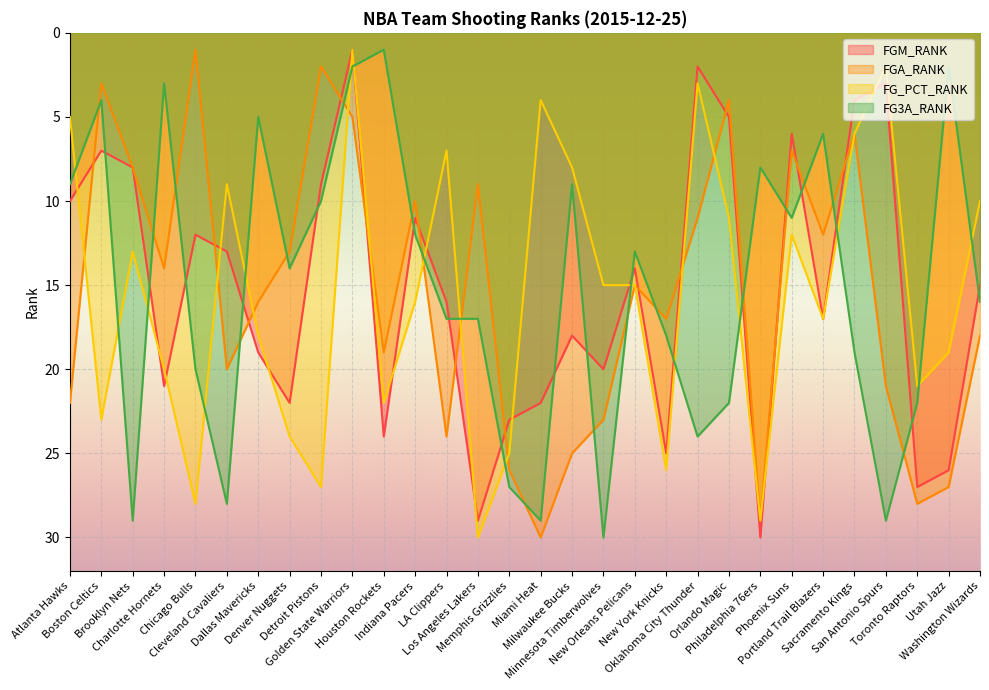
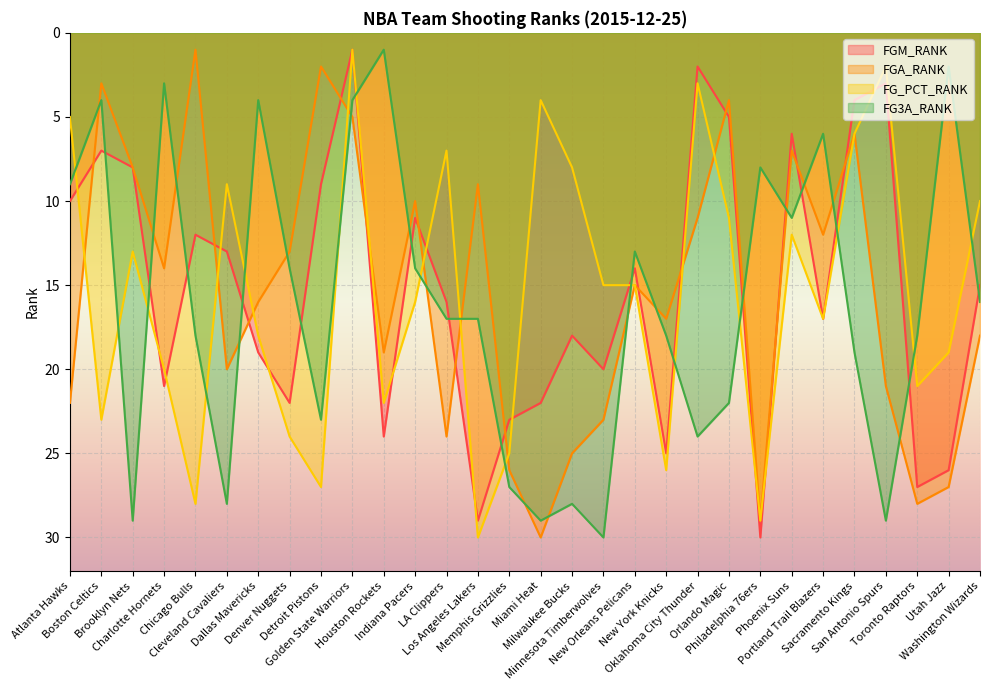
  {
    "FG3A_RANK": {
      "Atlanta Hawks": 9,
      "Boston Celtics": 4,
      "Brooklyn Nets": 29,
      "Charlotte Hornets": 3,
-     "Chicago Bulls": 20,
+     "Chicago Bulls": 18,
      "Cleveland Cavaliers": 28,
-     "Dallas Mavericks": 5,
+     "Dallas Mavericks": 4,
      "Denver Nuggets": 14,
-     "Detroit Pistons": 10,
-     "Golden State Warriors": 2,
+     "Detroit Pistons": 23,
+     "Golden State Warriors": 4,
      "Houston Rockets": 1,
-     "Indiana Pacers": 12,
+     "Indiana Pacers": 14,
      "LA Clippers": 17,
      "Los Angeles Lakers": 17,
      "Memphis Grizzlies": 27,
      "Miami Heat": 29,
-     "Milwaukee Bucks": 9,
+     "Milwaukee Bucks": 28,
      "Minnesota Timberwolves": 30,
      "New Orleans Pelicans": 13,
      "New York Knicks": 18,
      "Oklahoma City Thunder": 24,
      "Orlando Magic": 22,
      "Philadelphia 76ers": 8,
      "Phoenix Suns": 11,
      "Portland Trail Blazers": 6,
      "Sacramento Kings": 19,
      "San Antonio Spurs": 29,
-     "Toronto Raptors": 22,
+     "Toronto Raptors": 18,
      "Washington Wizards": 16
    }
  }
